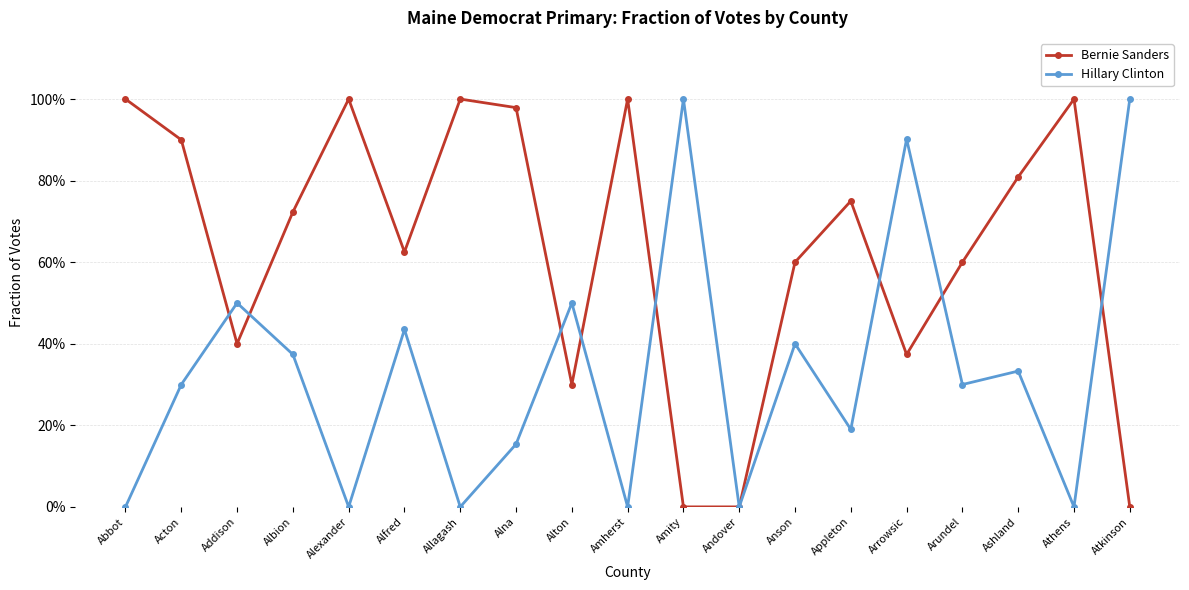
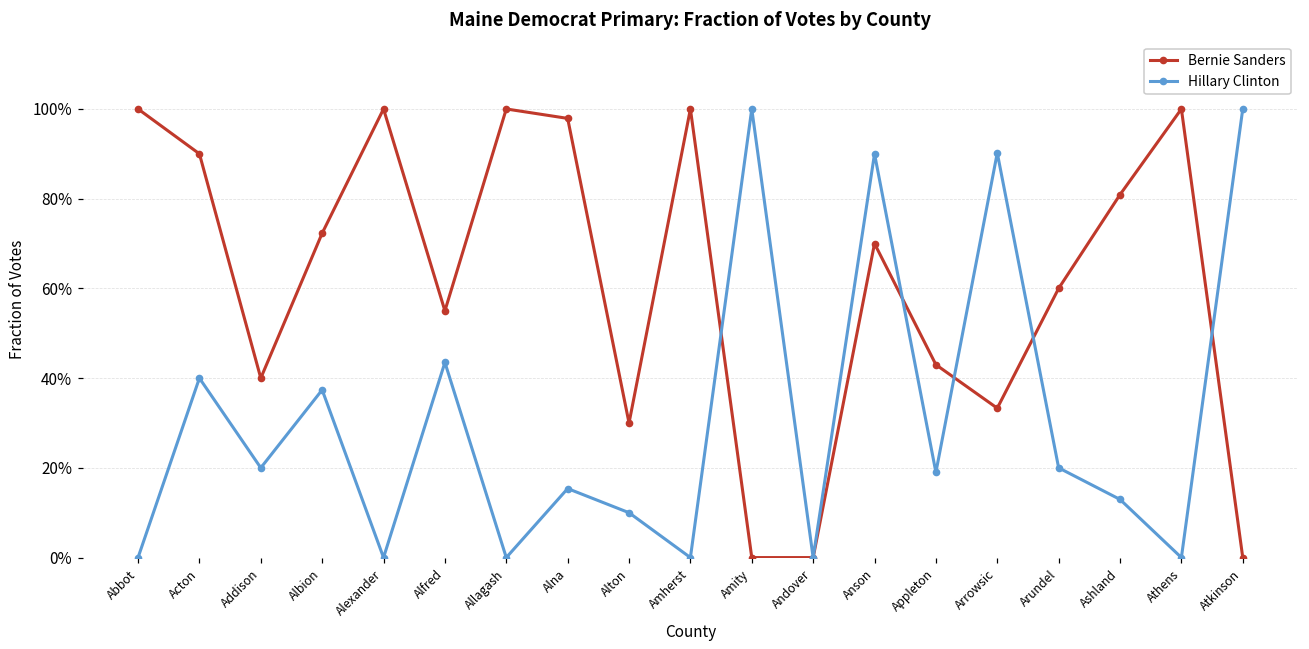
  {
    "Bernie Sanders": {
      "Abbot": "100%",
      "Acton": "90%",
      "Addison": "40%",
      "Albion": "72%",
      "Alexander": "100%",
-     "Alfred": "63%",
+     "Alfred": "55%",
      "Allagash": "100%",
      "Alna": "98%",
      "Alton": "30%",
      "Amherst": "100%",
      "Amity": "0%",
-     "Anson": "60%",
-     "Appleton": "75%",
-     "Arrowsic": "37%",
+     "Anson": "70%",
+     "Appleton": "43%",
+     "Arrowsic": "33%",
      "Arundel": "60%",
      "Ashland": "81%",
      "Athens": "100%",
      "Atkinson": "0%"
    },
    "Hillary Clinton": {
      "Abbot": "0%",
-     "Acton": "30%",
-     "Addison": "50%",
+     "Acton": "40%",
+     "Addison": "20%",
      "Albion": "37%",
      "Alexander": "0%",
      "Alfred": "44%",
      "Allagash": "0%",
      "Alna": "15%",
-     "Alton": "50%",
+     "Alton": "10%",
      "Amherst": "0%",
      "Amity": "100%",
-     "Anson": "40%",
+     "Anson": "90%",
      "Appleton": "19%",
      "Arrowsic": "90%",
-     "Arundel": "30%",
-     "Ashland": "33%",
+     "Arundel": "20%",
+     "Ashland": "13%",
      "Athens": "0%",
      "Atkinson": "100%"
    }
  }
